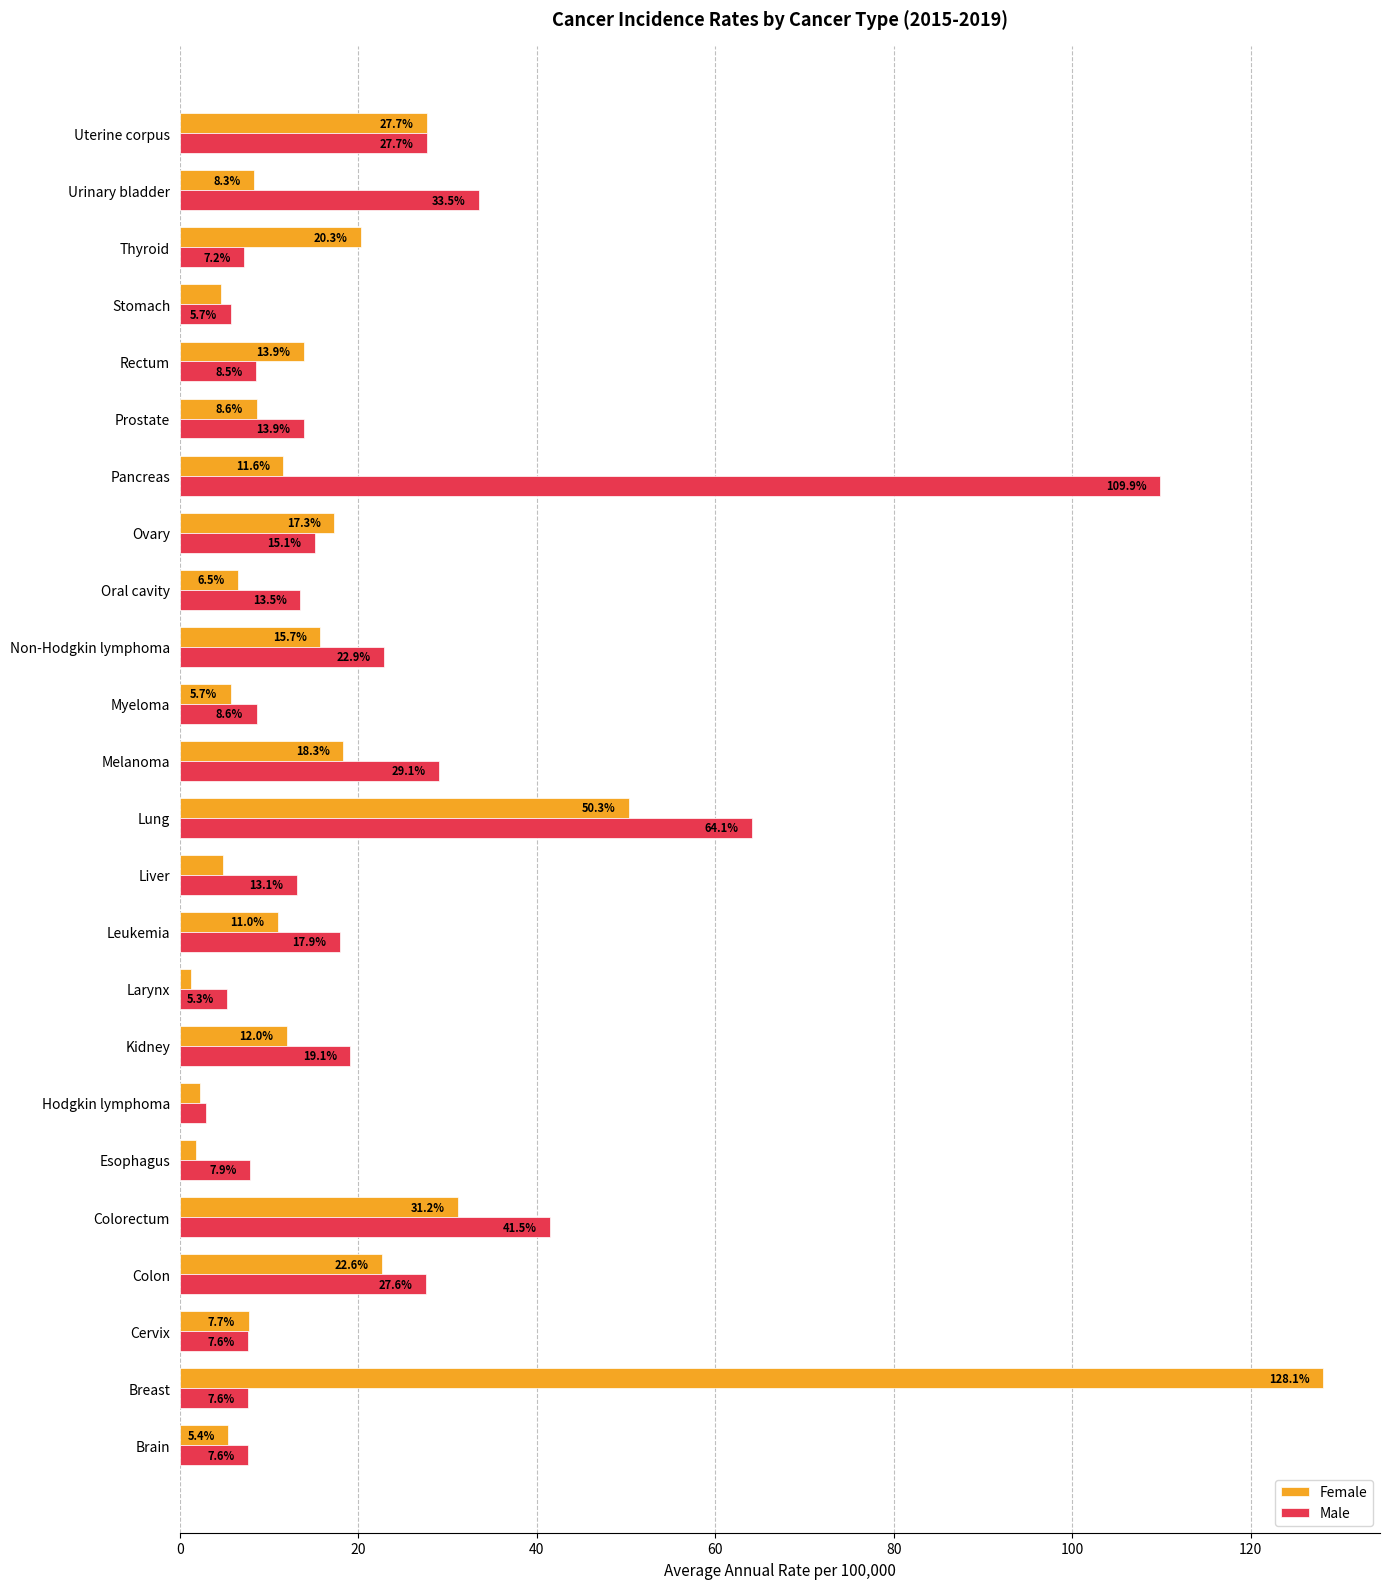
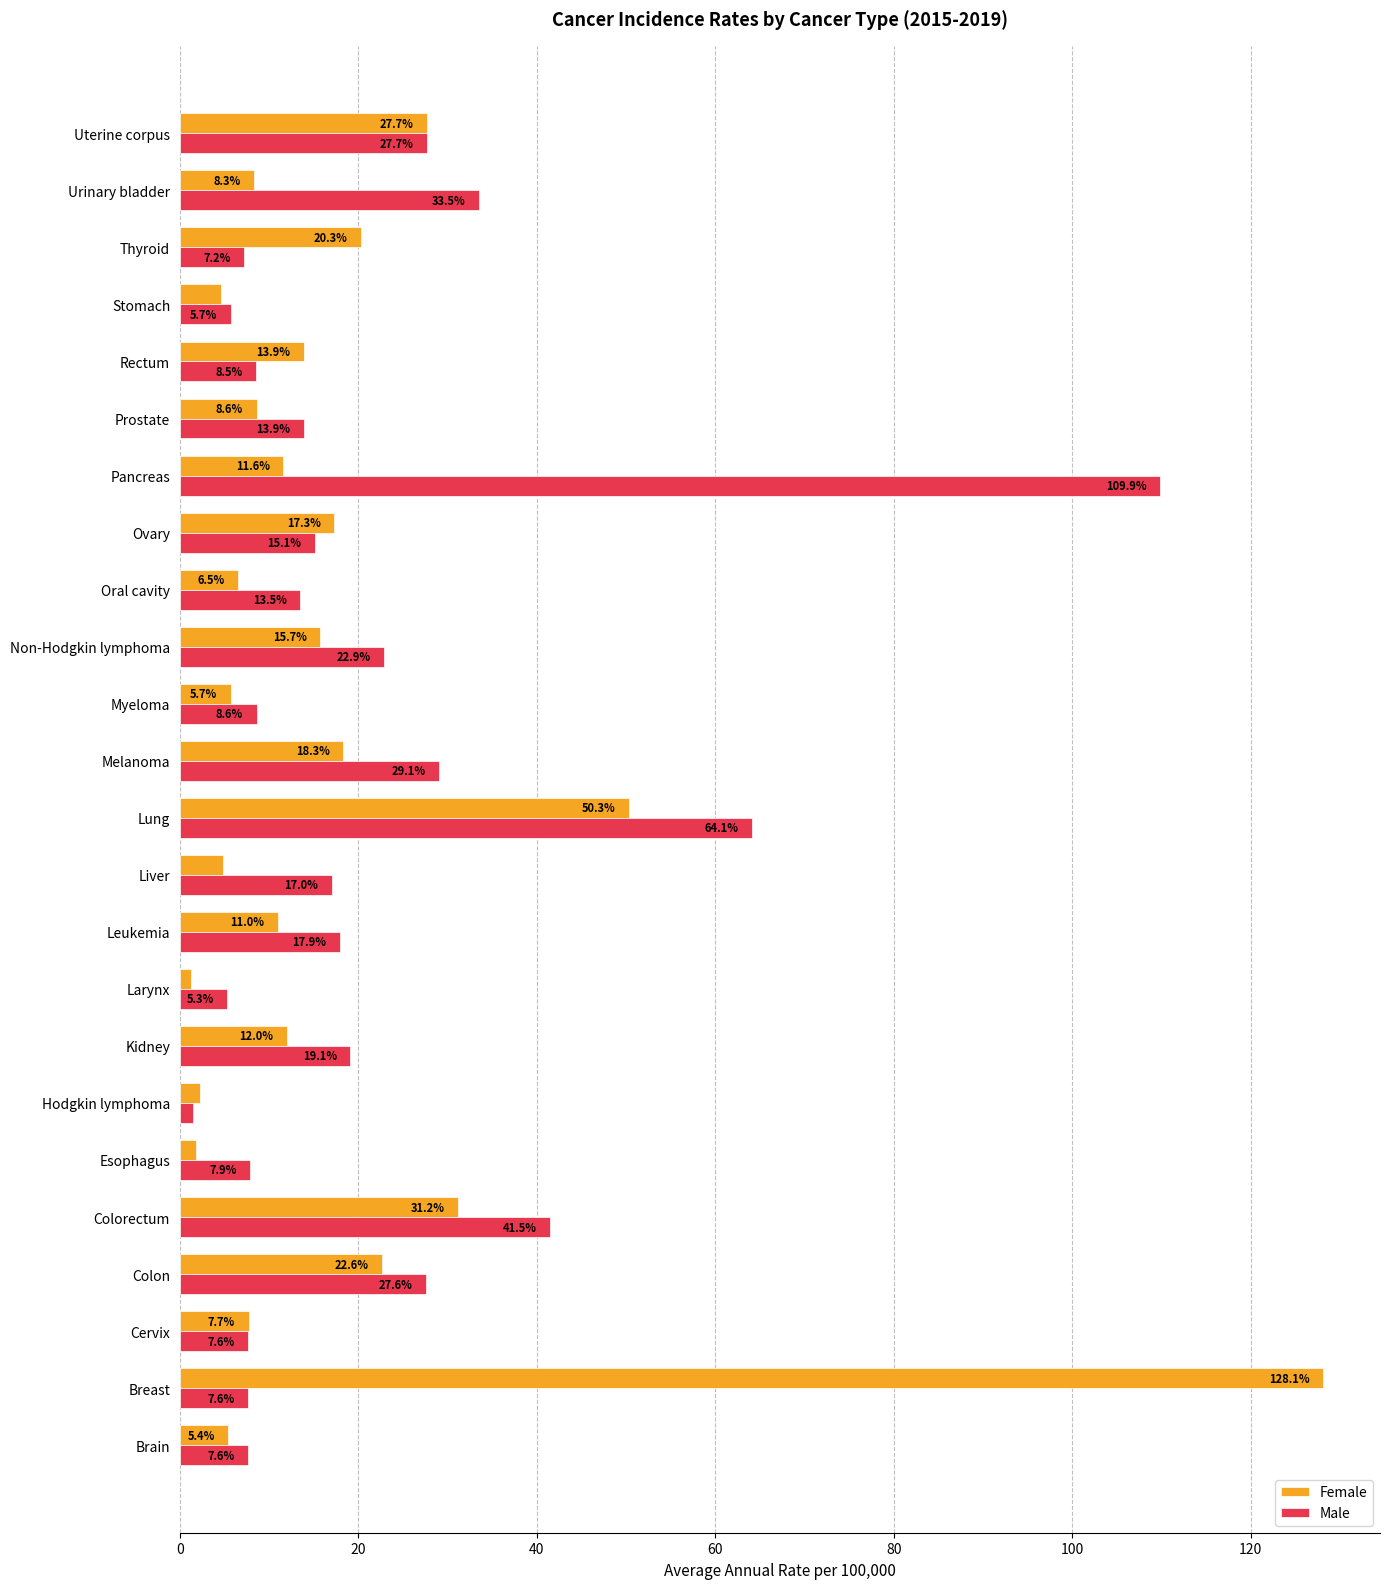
  {
    "Female": {
      "Uterine corpus": "27.7%",
      "Urinary bladder": "8.3%",
      "Thyroid": "20.3%",
      "Rectum": "13.9%",
      "Prostate": "8.6%",
      "Pancreas": "11.6%",
      "Ovary": "17.3%",
      "Oral cavity": "6.5%",
      "Non-Hodgkin lymphoma": "15.7%",
      "Myeloma": "5.7%",
      "Melanoma": "18.3%",
      "Lung": "50.3%",
      "Leukemia": "11.0%",
      "Kidney": "12.0%",
      "Colorectum": "31.2%",
      "Colon": "22.6%",
      "Cervix": "7.7%",
      "Breast": "128.1%",
      "Brain": "5.4%"
    },
    "Male": {
      "Uterine corpus": "27.7%",
      "Urinary bladder": "33.5%",
      "Thyroid": "7.2%",
      "Stomach": "5.7%",
      "Rectum": "8.5%",
      "Prostate": "13.9%",
      "Pancreas": "109.9%",
      "Ovary": "15.1%",
      "Oral cavity": "13.5%",
      "Non-Hodgkin lymphoma": "22.9%",
      "Myeloma": "8.6%",
      "Melanoma": "29.1%",
      "Lung": "64.1%",
-     "Liver": "13.1%",
+     "Liver": "17.0%",
      "Leukemia": "17.9%",
      "Larynx": "5.3%",
      "Kidney": "19.1%",
-     "Hodgkin lymphoma": "3",
+     "Hodgkin lymphoma": "2",
      "Esophagus": "7.9%",
      "Colorectum": "41.5%",
      "Colon": "27.6%",
      "Cervix": "7.6%",
      "Breast": "7.6%",
      "Brain": "7.6%"
    }
  }
